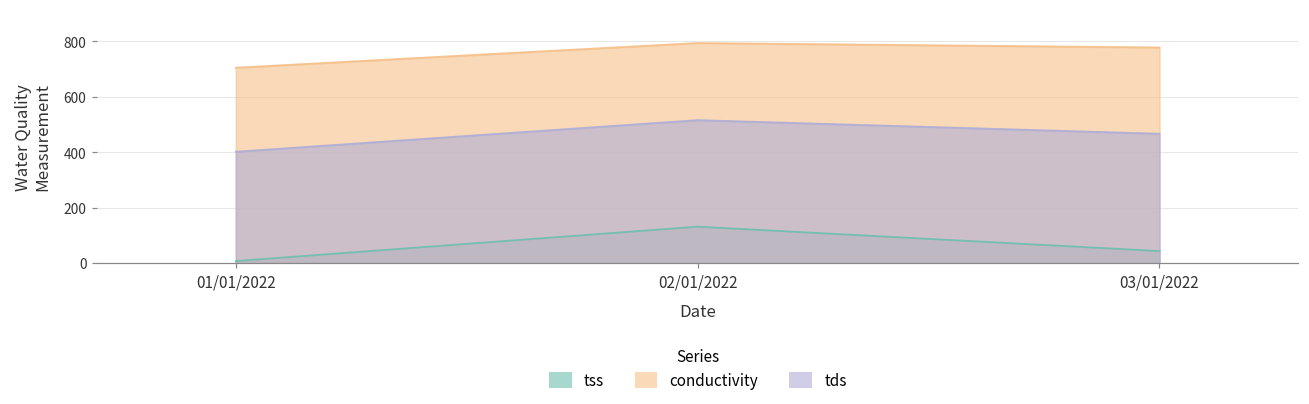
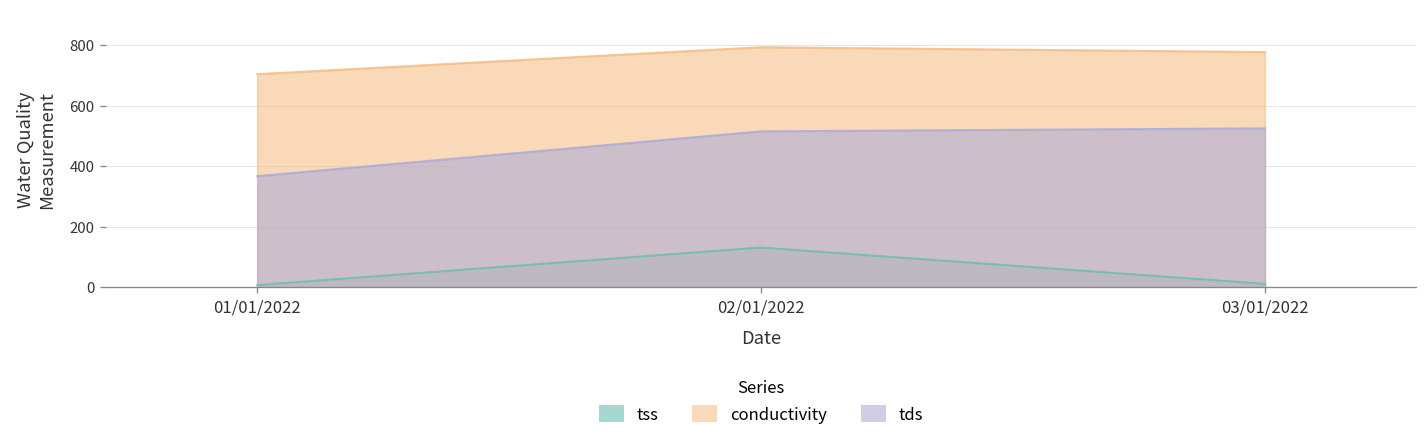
  {
    "tss": {
      "01/01/2022": 10,
      "02/01/2022": 130,
-     "03/01/2022": 40
+     "03/01/2022": 10
    },
    "conductivity": {
      "01/01/2022": 700,
      "02/01/2022": 790,
      "03/01/2022": 780
    },
    "tds": {
-     "01/01/2022": 400,
+     "01/01/2022": 370,
      "02/01/2022": 520,
-     "03/01/2022": 470
+     "03/01/2022": 530
    }
  }
